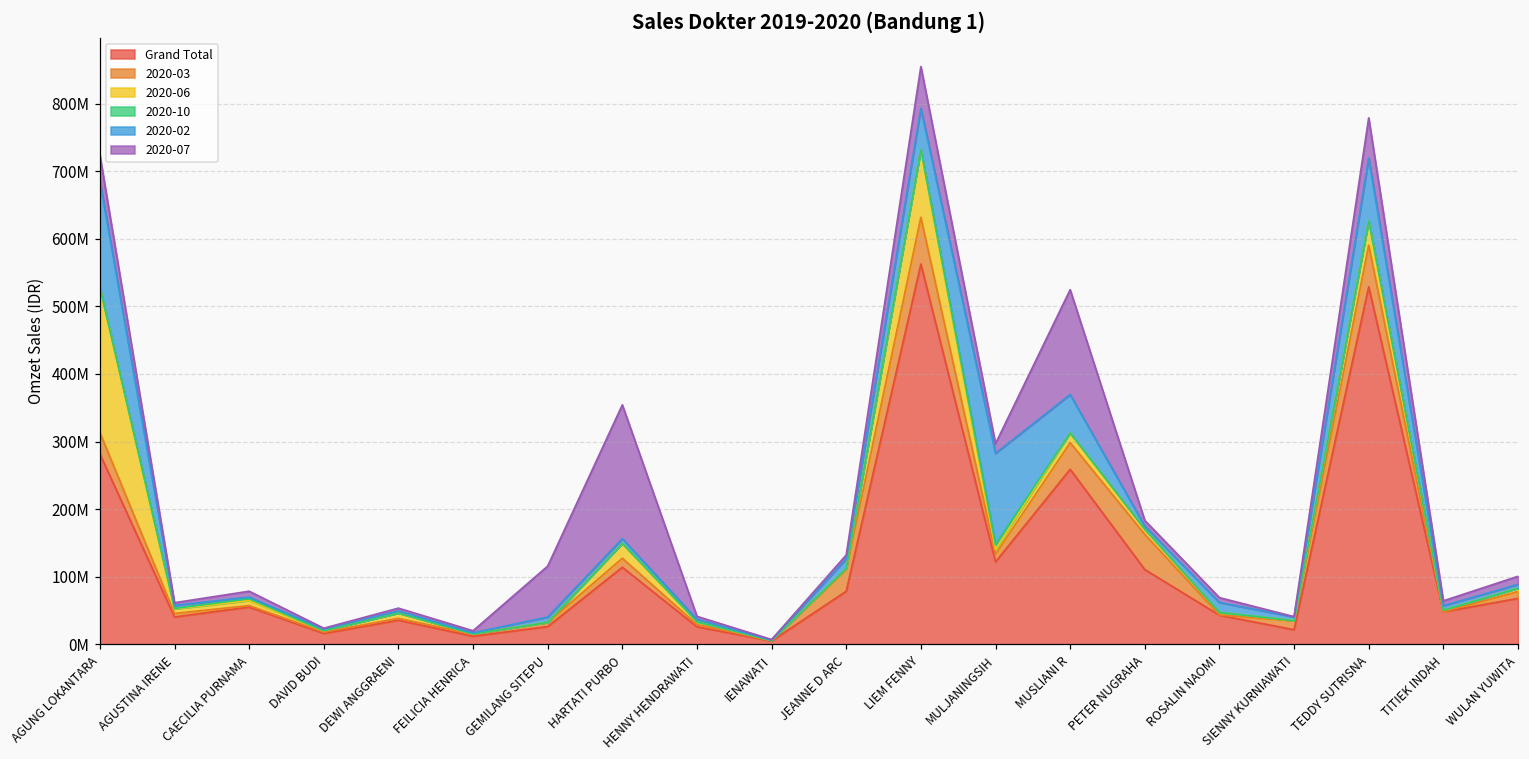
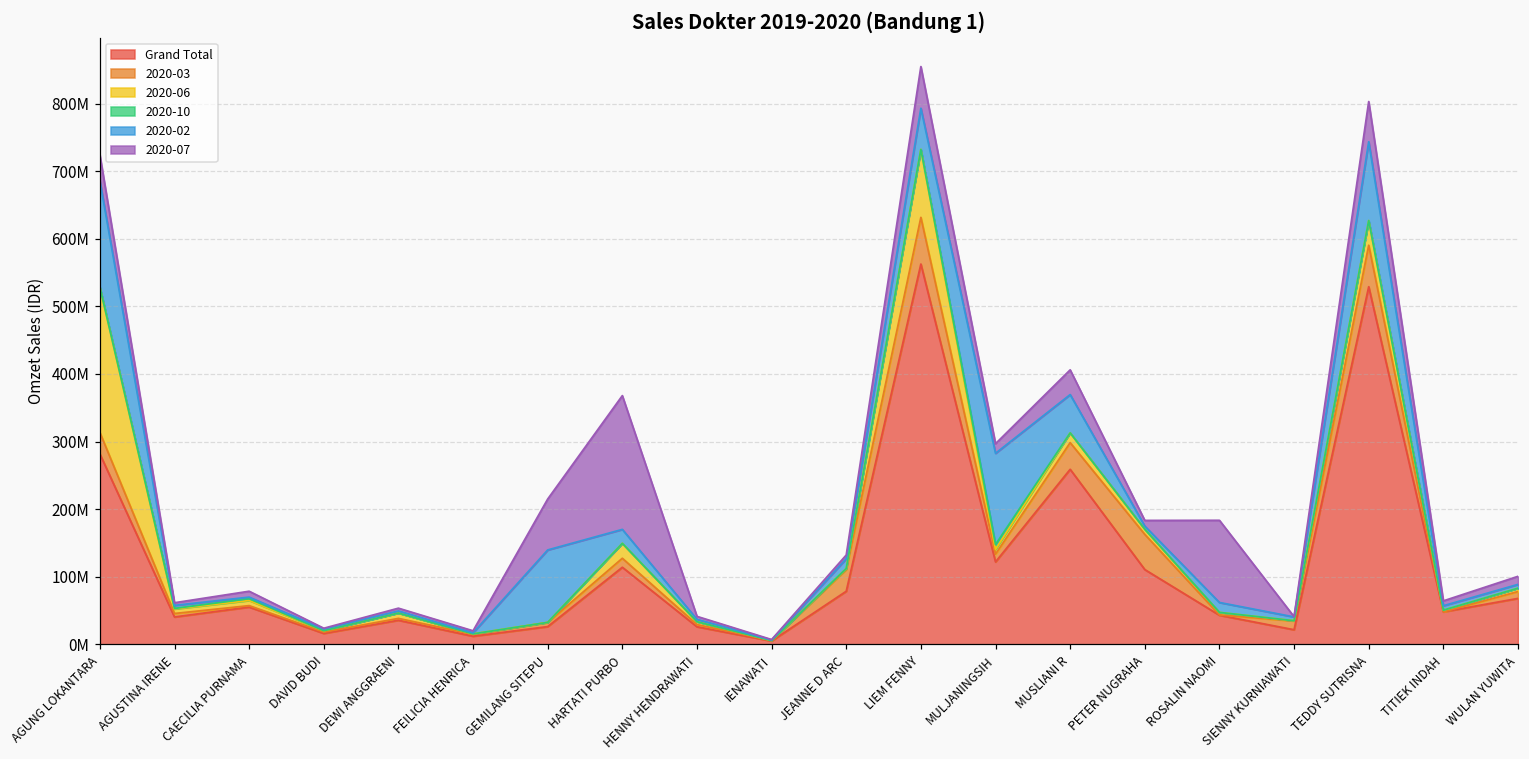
  {
    "2020-06": {
      "MULJANINGSIH": 10000000
    },
    "2020-10": {
      "MULJANINGSIH": 10000000
    },
    "2020-02": {
      "AGUNG LOKANTARA": 160000000,
-     "GEMILANG SITEPU": 10000000,
-     "HARTATI PURBO": 10000000,
+     "GEMILANG SITEPU": 110000000,
+     "HARTATI PURBO": 20000000,
      "JEANNE D ARC": 10000000,
      "LIEM FENNY": 60000000,
      "MULJANINGSIH": 130000000,
      "MUSLIANI R": 60000000,
      "PETER NUGRAHA": 0,
      "ROSALIN NAOMI": 10000000,
-     "TEDDY SUTRISNA": 90000000,
+     "TEDDY SUTRISNA": 120000000,
      "TITIEK INDAH": 10000000,
      "WULAN YUWITA": 10000000
    },
    "2020-07": {
      "AGUNG LOKANTARA": 40000000,
      "CAECILIA PURNAMA": 10000000,
      "DEWI ANGGRAENI": 0,
      "GEMILANG SITEPU": 80000000,
      "HARTATI PURBO": 200000000,
      "HENNY HENDRAWATI": 0,
      "JEANNE D ARC": 10000000,
      "LIEM FENNY": 60000000,
      "MULJANINGSIH": 10000000,
-     "MUSLIANI R": 160000000,
+     "MUSLIANI R": 40000000,
      "PETER NUGRAHA": 10000000,
-     "ROSALIN NAOMI": 10000000,
+     "ROSALIN NAOMI": 120000000,
      "TEDDY SUTRISNA": 60000000,
      "TITIEK INDAH": 10000000,
      "WULAN YUWITA": 10000000
    }
  }
